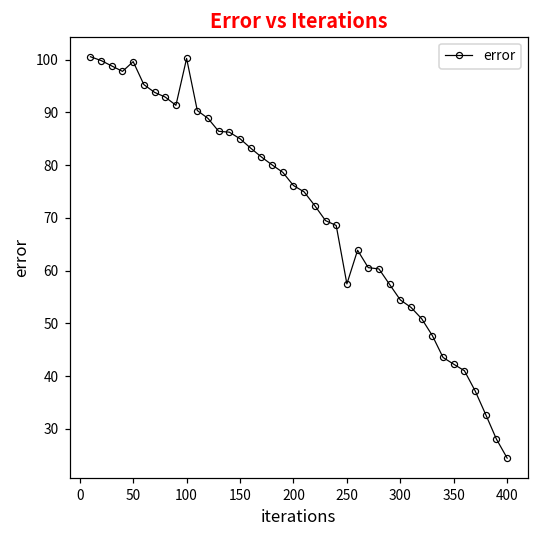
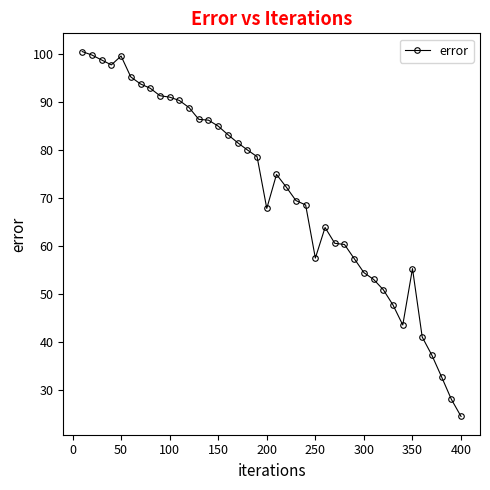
  {
    "50": 100,
-   "100": 100,
+   "100": 91,
    "150": 85,
-   "200": 76,
+   "200": 68,
    "250": 57,
    "300": 54,
-   "350": 42,
+   "350": 55,
    "400": 24
  }
